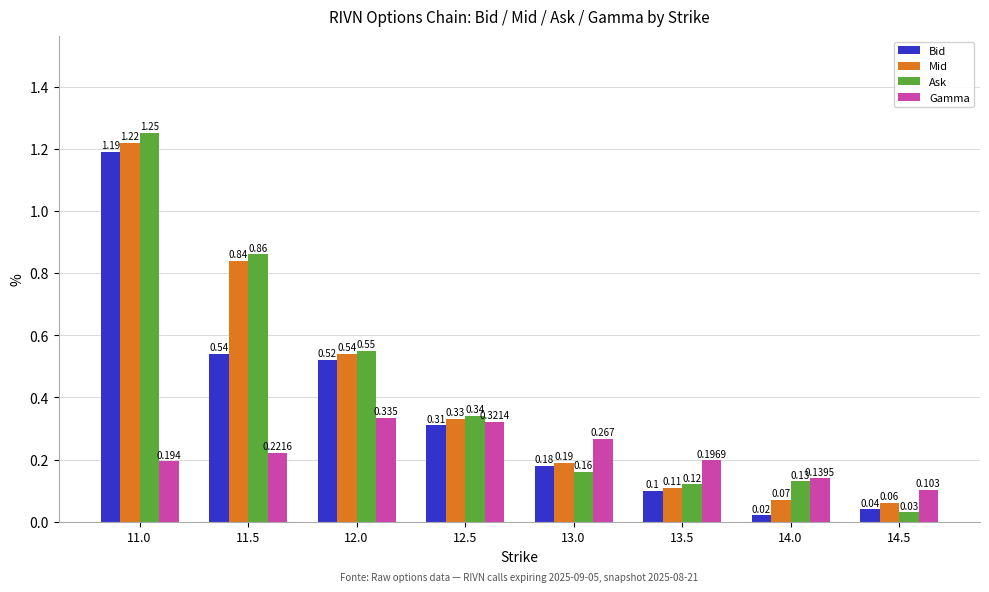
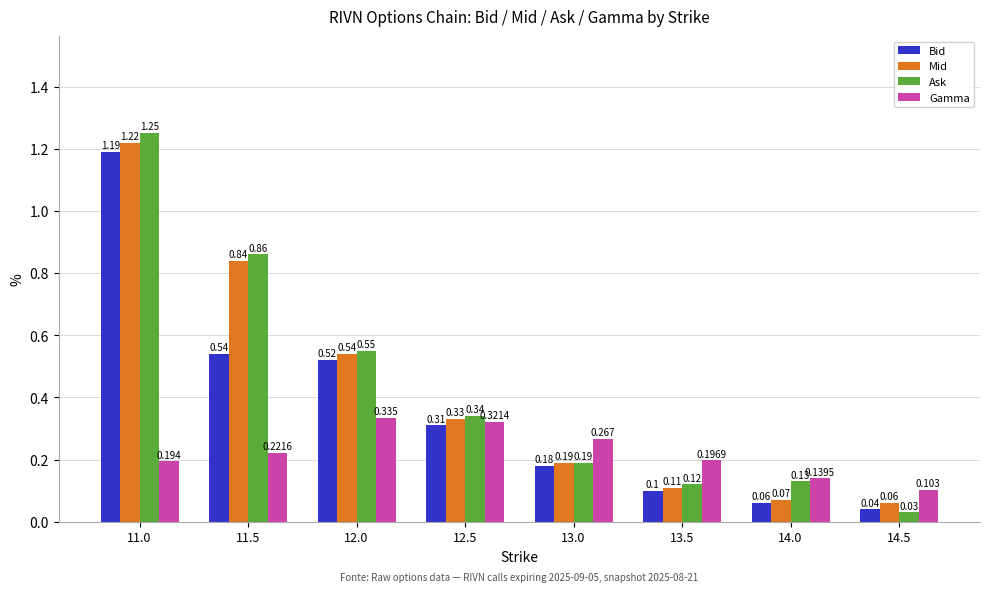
  {
    "Bid": {
      "11.0": 1.19,
      "11.5": 0.54,
      "12.0": 0.52,
      "12.5": 0.31,
      "13.0": 0.18,
      "13.5": 0.1,
-     "14.0": 0.02,
+     "14.0": 0.06,
      "14.5": 0.04
    },
    "Mid": {
      "11.0": 1.22,
      "11.5": 0.84,
      "12.0": 0.54,
      "12.5": 0.33,
      "13.0": 0.19,
      "13.5": 0.11,
      "14.0": 0.07,
      "14.5": 0.06
    },
    "Ask": {
      "11.0": 1.25,
      "11.5": 0.86,
      "12.0": 0.55,
      "12.5": 0.34,
-     "13.0": 0.16,
+     "13.0": 0.19,
      "13.5": 0.12,
      "14.5": 0.03
    },
    "Gamma": {
      "11.0": 0.194,
      "11.5": 0.2216,
      "12.0": 0.335,
      "12.5": 0.3214,
      "13.0": 0.267,
      "13.5": 0.1969,
      "14.0": 0.1395,
      "14.5": 0.103
    }
  }
